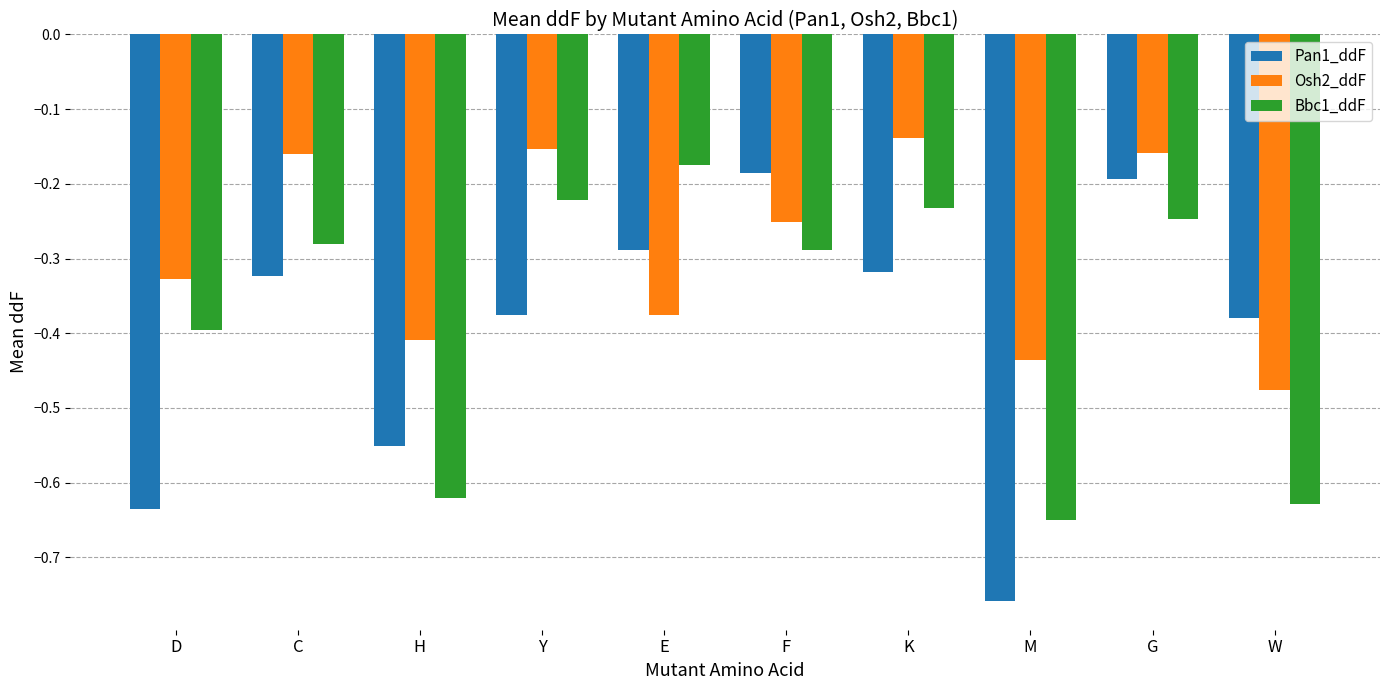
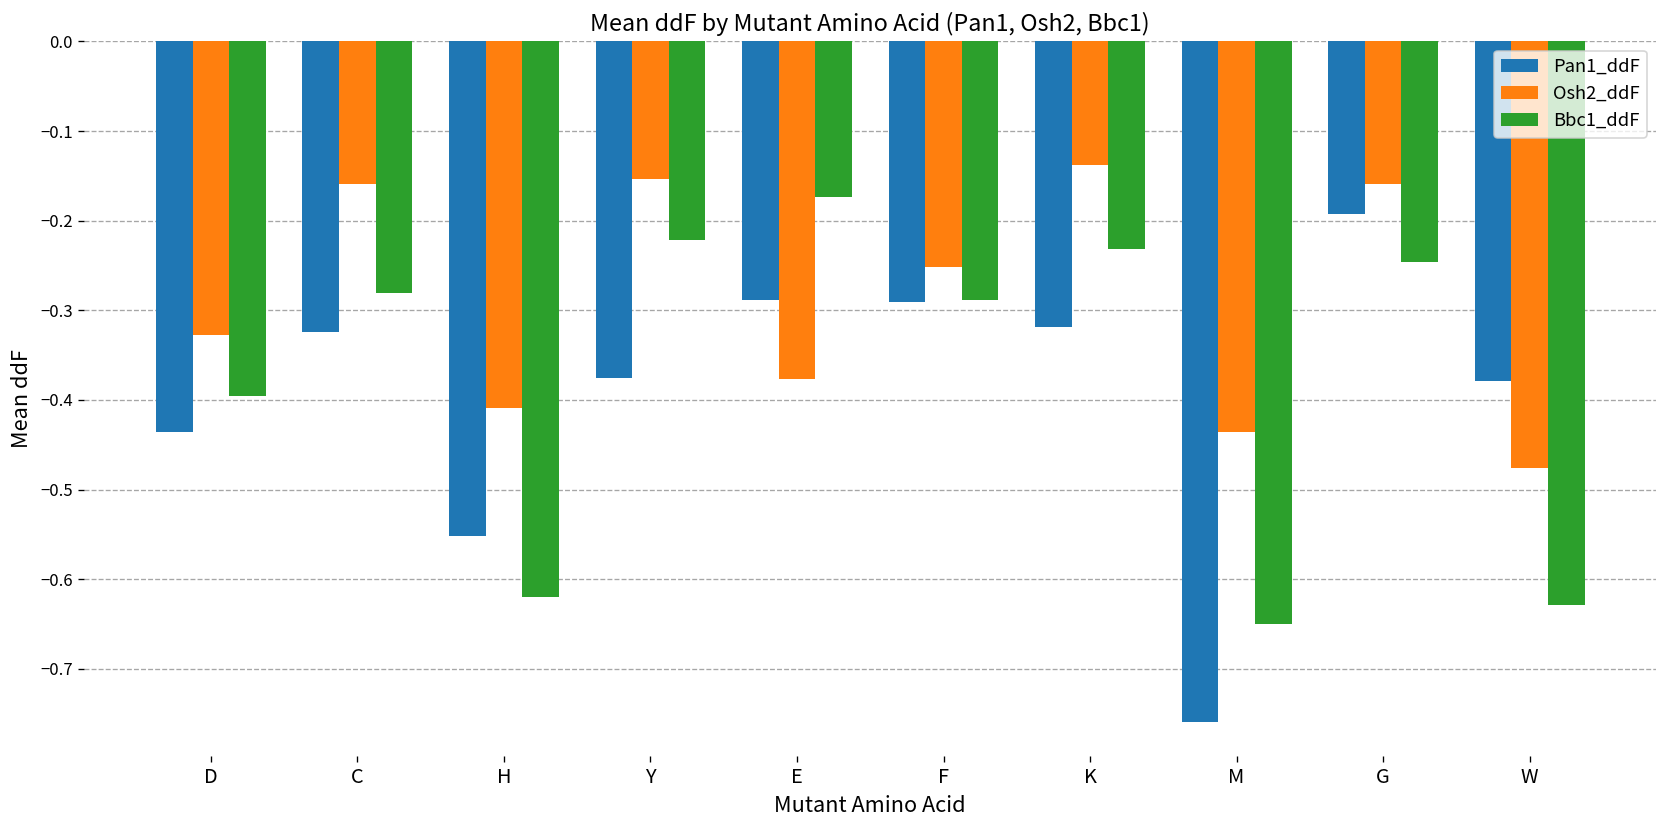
  {
    "Pan1_ddF": {
-     "D": -0.64,
+     "D": -0.44,
      "C": -0.32,
      "H": -0.55,
      "Y": -0.38,
      "E": -0.29,
-     "F": -0.19,
+     "F": -0.29,
      "K": -0.32,
      "M": -0.76,
      "G": -0.19,
      "W": -0.38
    },
    "Osh2_ddF": {
      "D": -0.33,
      "C": -0.16,
      "H": -0.41,
      "Y": -0.15,
      "E": -0.38,
      "F": -0.25,
      "K": -0.14,
      "M": -0.44,
      "G": -0.16,
      "W": -0.48
    },
    "Bbc1_ddF": {
      "D": -0.40,
      "C": -0.28,
      "H": -0.62,
      "Y": -0.22,
      "E": -0.17,
      "F": -0.29,
      "K": -0.23,
      "M": -0.65,
      "G": -0.25,
      "W": -0.63
    }
  }
